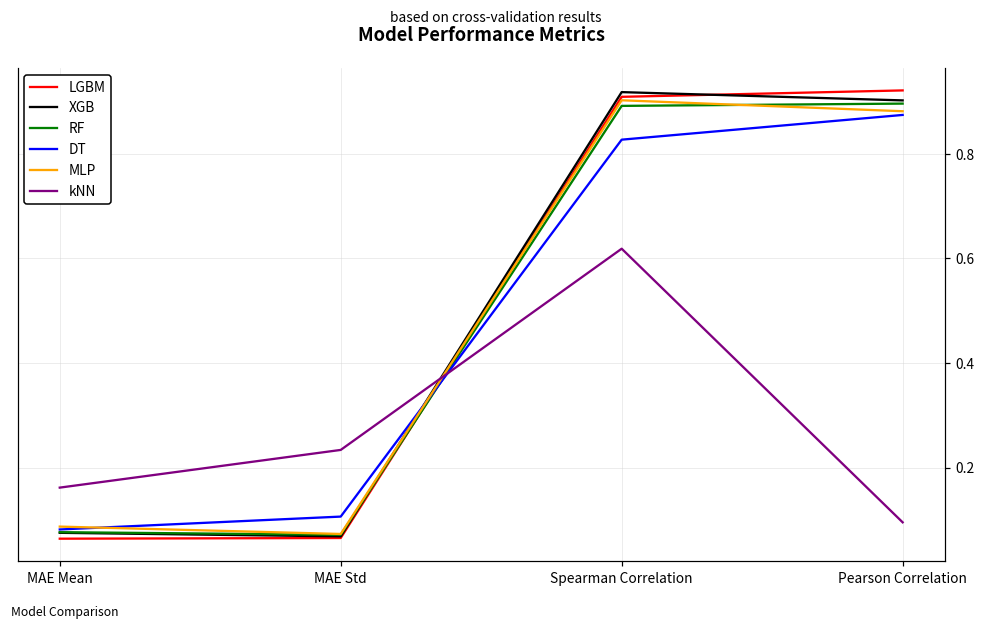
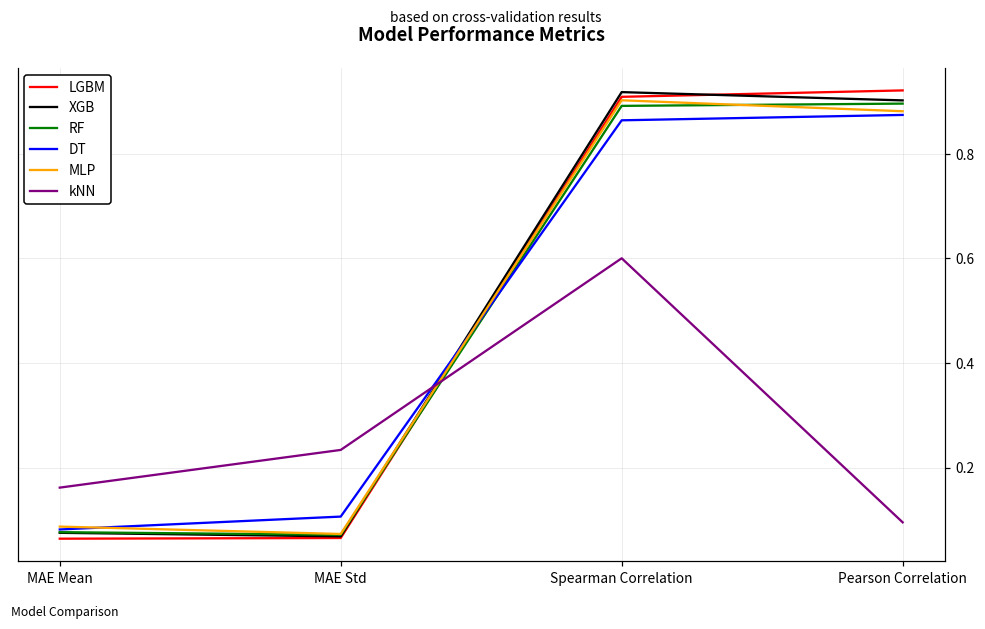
  {
    "LGBM": {
      "MAE Mean": 0.06,
      "Spearman Correlation": 0.91,
      "Pearson Correlation": 0.92
    },
    "XGB": {
      "Spearman Correlation": 0.92,
      "Pearson Correlation": 0.90
    },
    "RF": {
      "Spearman Correlation": 0.89,
      "Pearson Correlation": 0.90
    },
    "DT": {
      "MAE Std": 0.11,
-     "Spearman Correlation": 0.83,
+     "Spearman Correlation": 0.86,
      "Pearson Correlation": 0.87
    },
    "MLP": {
      "MAE Mean": 0.09,
      "Spearman Correlation": 0.90,
      "Pearson Correlation": 0.88
    },
    "kNN": {
      "MAE Mean": 0.16,
      "MAE Std": 0.23,
-     "Spearman Correlation": 0.62,
+     "Spearman Correlation": 0.60,
      "Pearson Correlation": 0.10
    }
  }
